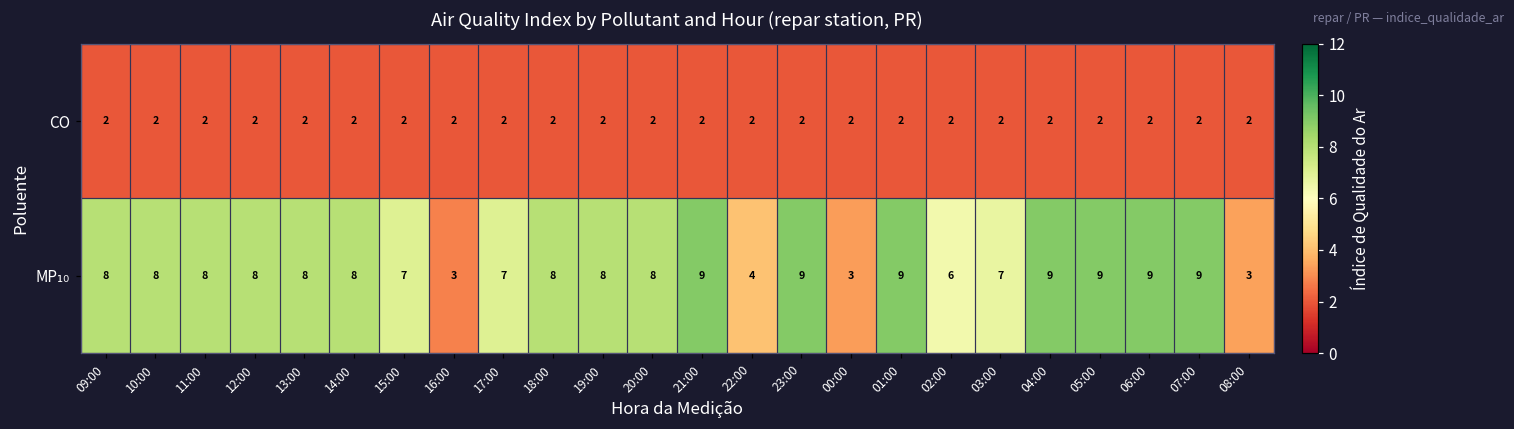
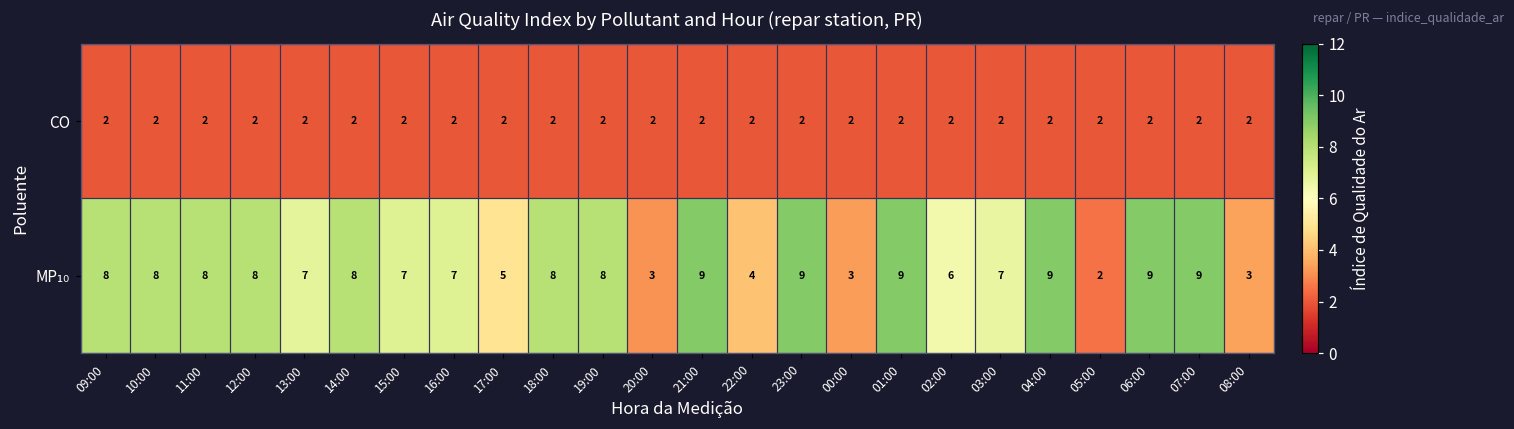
  {
    "CO": {
      "09:00": 2,
      "10:00": 2,
      "11:00": 2,
      "12:00": 2,
      "13:00": 2,
      "14:00": 2,
      "15:00": 2,
      "16:00": 2,
      "17:00": 2,
      "18:00": 2,
      "19:00": 2,
      "20:00": 2,
      "21:00": 2,
      "22:00": 2,
      "23:00": 2,
      "00:00": 2,
      "01:00": 2,
      "02:00": 2,
      "03:00": 2,
      "04:00": 2,
      "05:00": 2,
      "06:00": 2,
      "07:00": 2,
      "08:00": 2
    },
    "MP₁₀": {
      "09:00": 8,
      "10:00": 8,
      "11:00": 8,
      "12:00": 8,
-     "13:00": 8,
+     "13:00": 7,
      "14:00": 8,
      "15:00": 7,
-     "16:00": 3,
-     "17:00": 7,
+     "16:00": 7,
+     "17:00": 5,
      "18:00": 8,
      "19:00": 8,
-     "20:00": 8,
+     "20:00": 3,
      "21:00": 9,
      "22:00": 4,
      "23:00": 9,
      "00:00": 3,
      "01:00": 9,
      "02:00": 6,
      "03:00": 7,
      "04:00": 9,
-     "05:00": 9,
+     "05:00": 2,
      "06:00": 9,
      "07:00": 9,
      "08:00": 3
    }
  }
